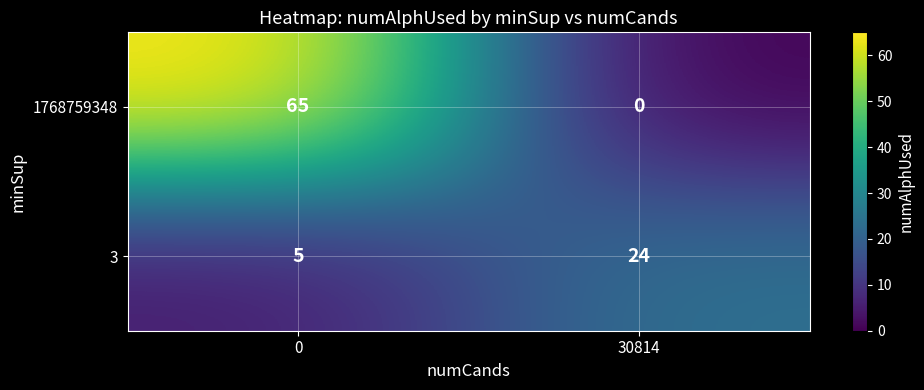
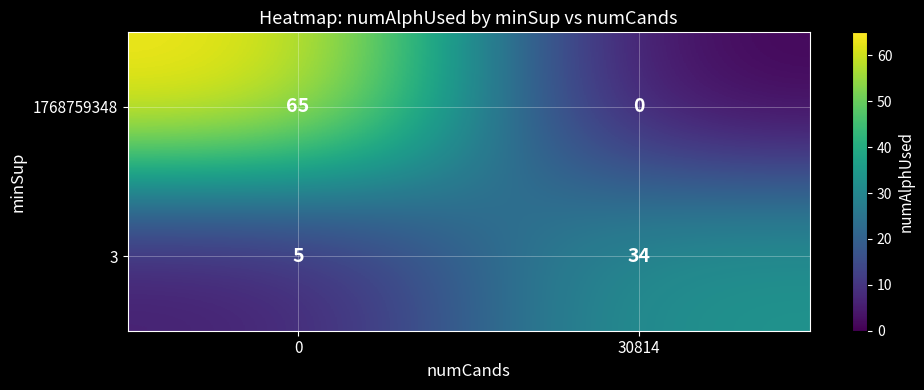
  {
    "1768759348": {
      "0": 65,
      "30814": 0
    },
    "3": {
      "0": 5,
-     "30814": 24
+     "30814": 34
    }
  }
